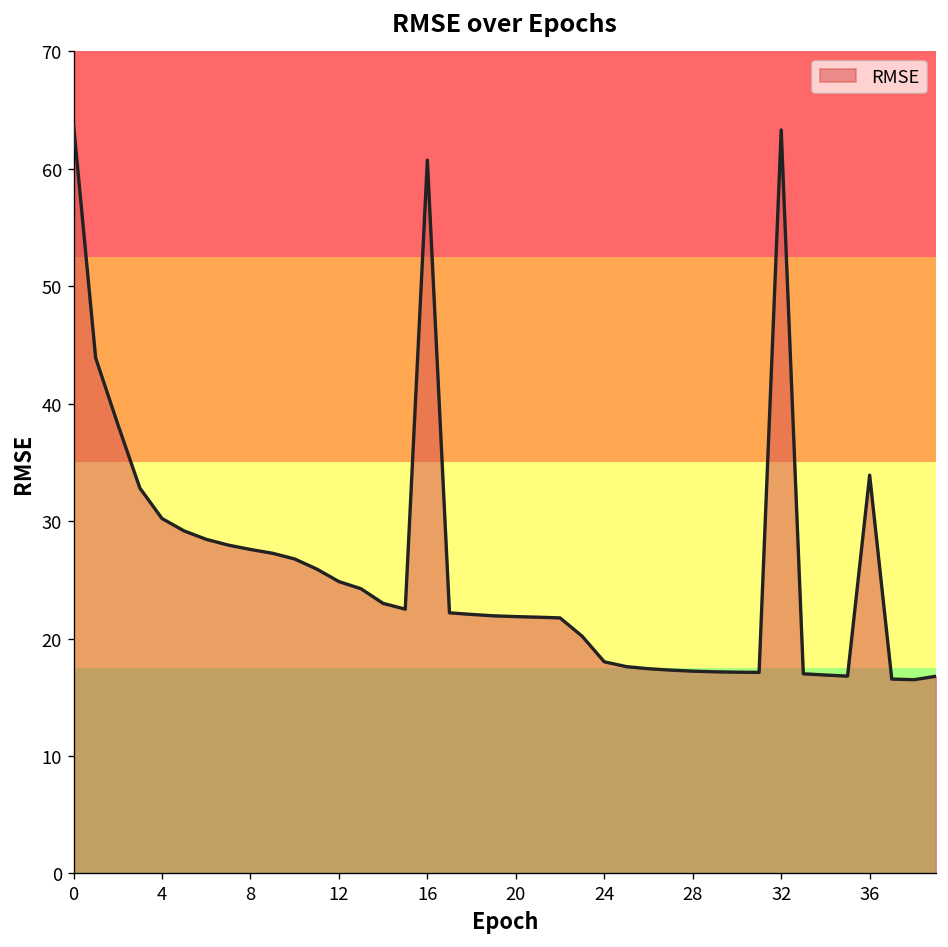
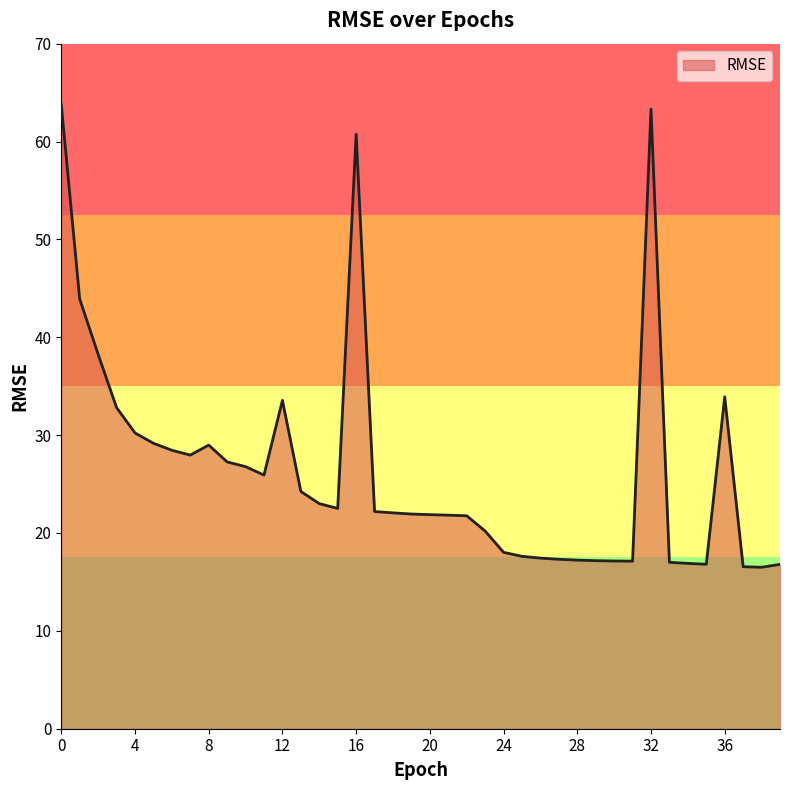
  {
    "0": 64,
    "4": 30,
-   "8": 28,
-   "12": 25,
+   "8": 29,
+   "12": 34,
    "16": 61,
    "20": 22,
    "24": 18,
    "28": 17,
    "32": 63,
    "36": 34
  }
